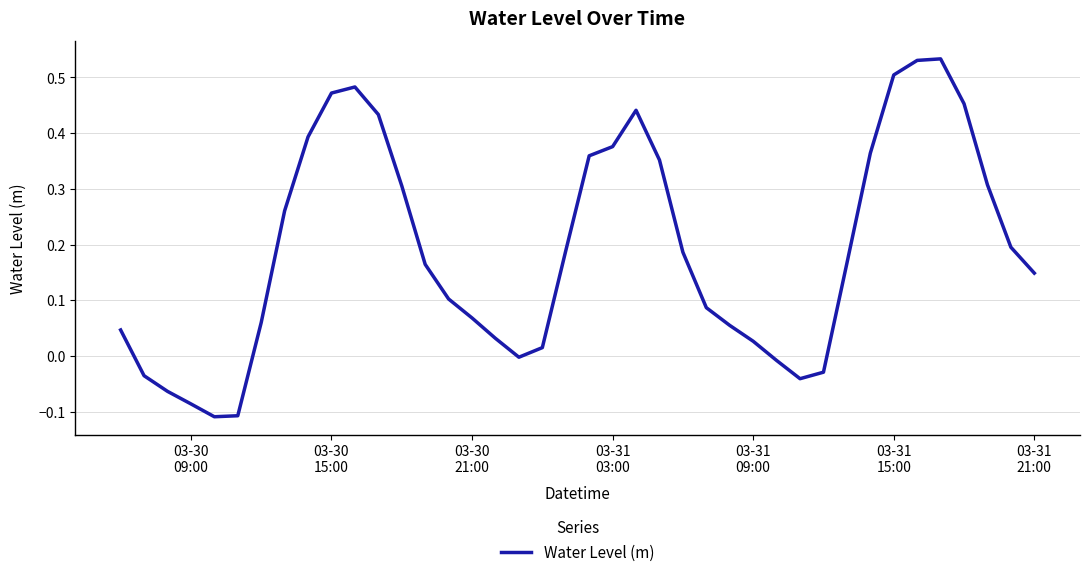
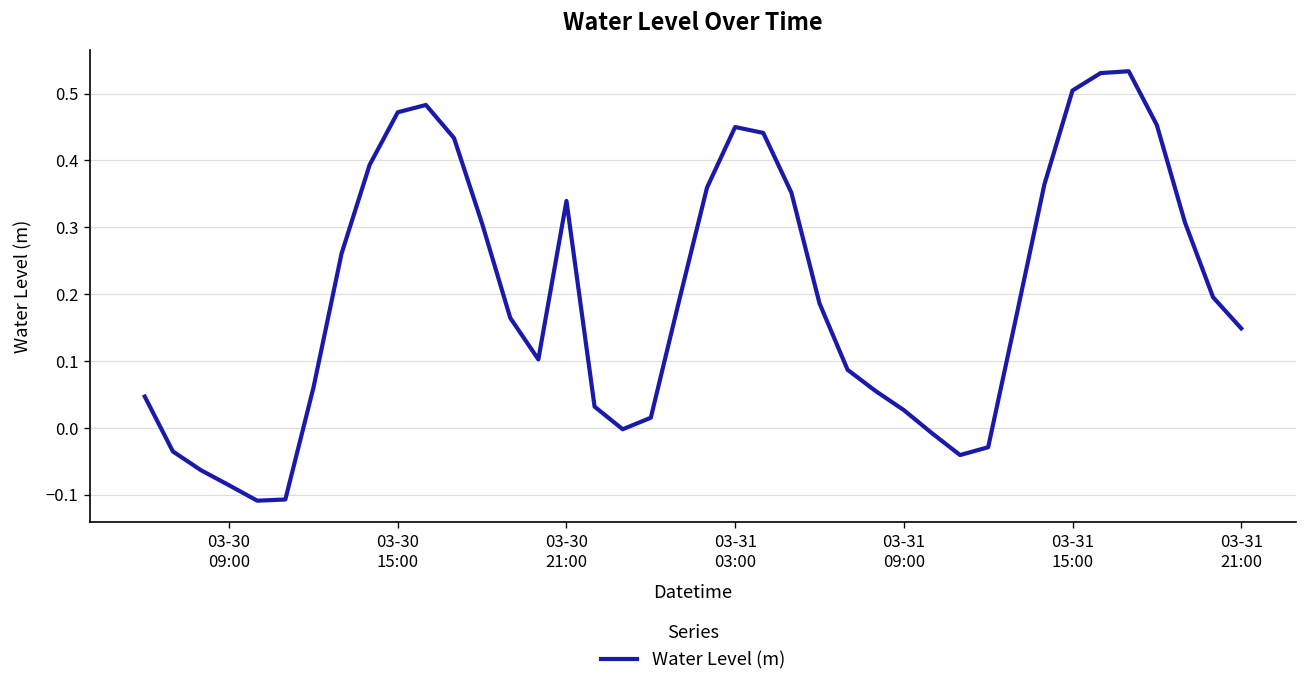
  {
    "03-30 09:00": -0.09,
    "03-30 15:00": 0.47,
-   "03-30 21:00": 0.07,
-   "03-31 03:00": 0.38,
+   "03-30 21:00": 0.34,
+   "03-31 03:00": 0.45,
    "03-31 09:00": 0.03,
    "03-31 15:00": 0.50,
    "03-31 21:00": 0.15
  }
